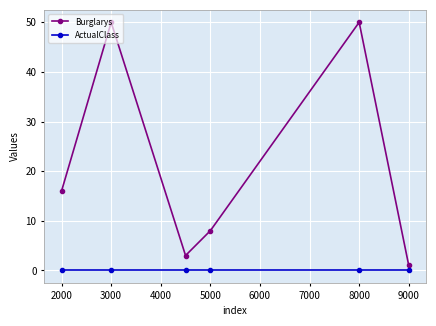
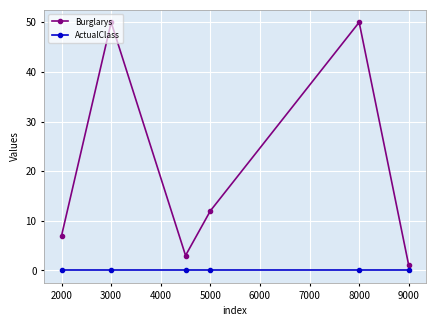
  {
    "Burglarys": {
-     "2000": 16,
-     "5000": 8,
+     "2000": 7,
+     "5000": 12,
      "8000": 50,
      "9000": 1
    },
    "ActualClass": {
      "2000": 0,
      "3000": 0,
      "5000": 0,
      "8000": 0,
      "9000": 0
    }
  }
